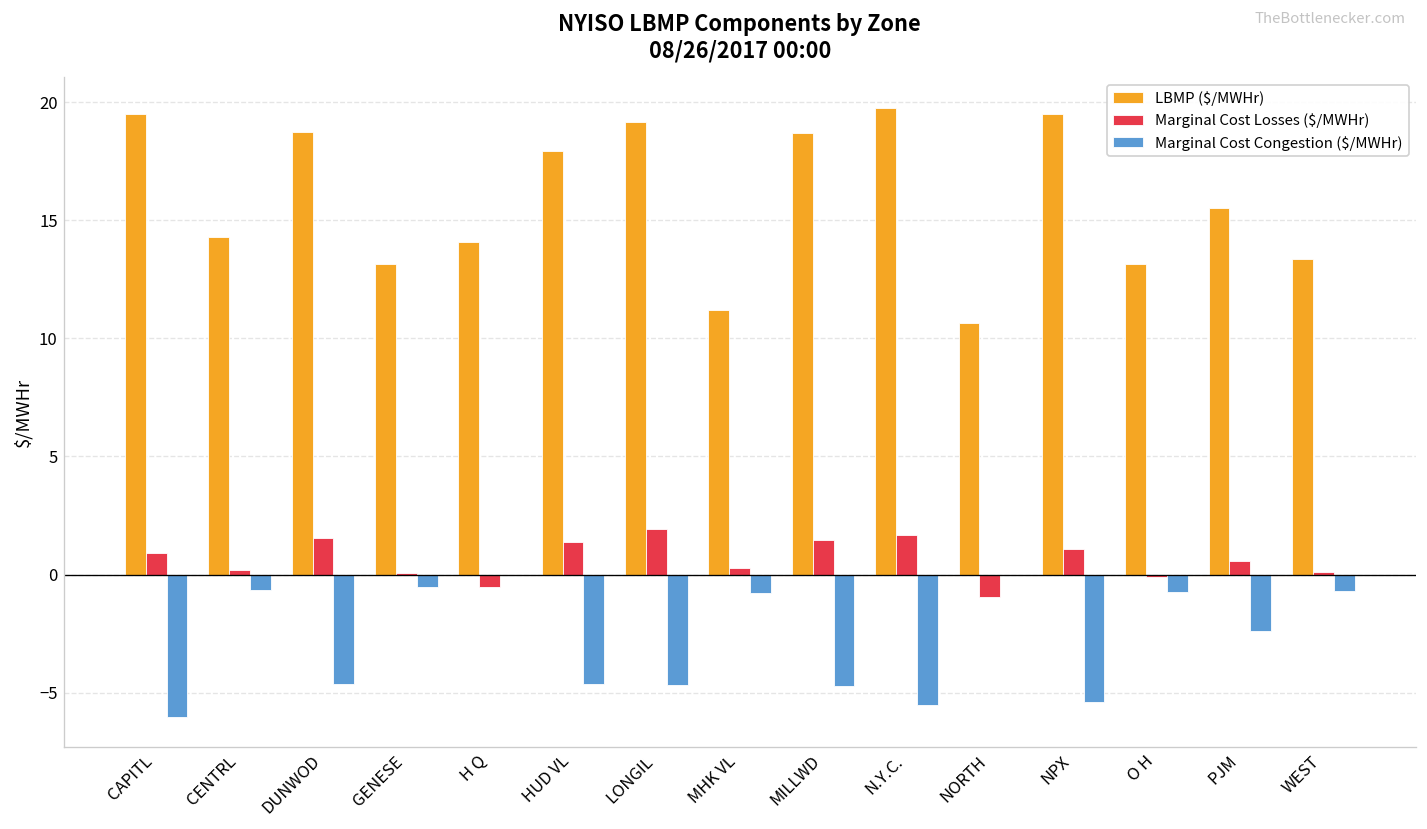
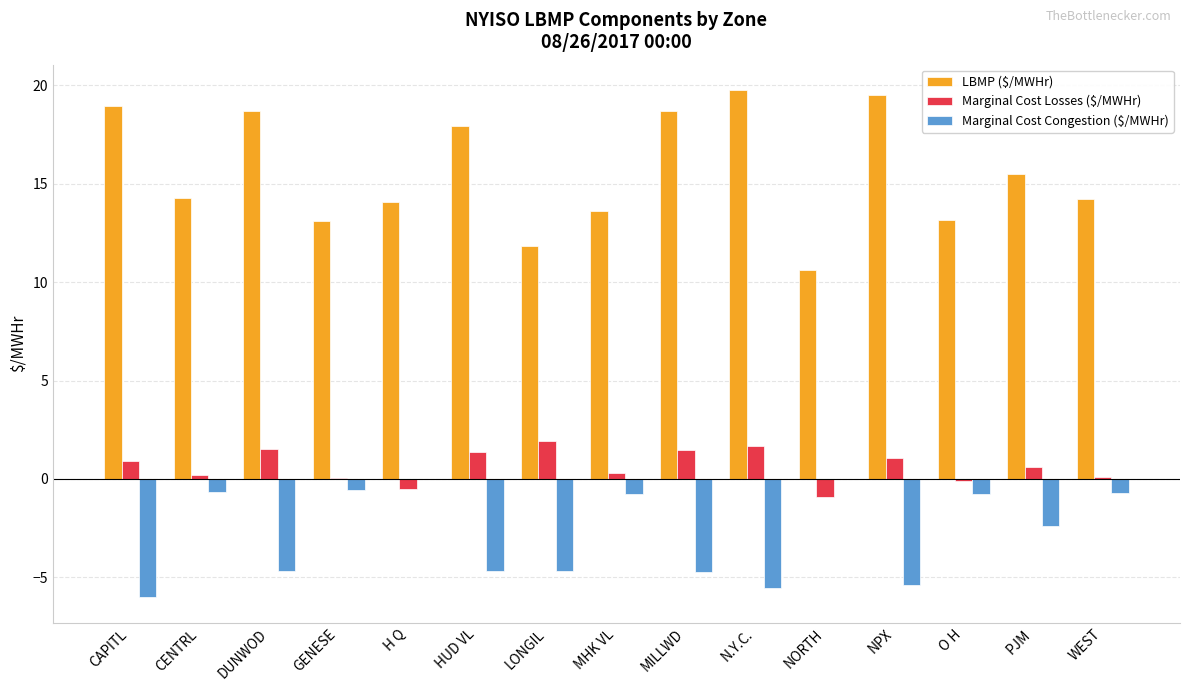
  {
    "LBMP ($/MWHr)": {
-     "CAPITL": 19.5,
+     "CAPITL": 19.0,
      "CENTRL": 14.3,
      "DUNWOD": 18.7,
      "GENESE": 13.1,
      "H Q": 14.1,
      "HUD VL": 17.9,
-     "LONGIL": 19.2,
-     "MHK VL": 11.2,
+     "LONGIL": 11.9,
+     "MHK VL": 13.6,
      "MILLWD": 18.7,
      "N.Y.C.": 19.8,
      "NORTH": 10.6,
      "NPX": 19.5,
      "O H": 13.2,
      "PJM": 15.5,
-     "WEST": 13.4
+     "WEST": 14.2
    },
    "Marginal Cost Losses ($/MWHr)": {
      "CAPITL": 0.9,
      "CENTRL": 0.2,
      "DUNWOD": 1.5,
      "H Q": -0.5,
      "HUD VL": 1.4,
      "LONGIL": 1.9,
      "MHK VL": 0.3,
      "MILLWD": 1.5,
      "N.Y.C.": 1.7,
      "NORTH": -0.9,
      "NPX": 1.1,
      "PJM": 0.6
    },
    "Marginal Cost Congestion ($/MWHr)": {
      "CAPITL": -6.0,
      "CENTRL": -0.7,
      "DUNWOD": -4.7,
      "GENESE": -0.5,
      "H Q": 0.0,
      "HUD VL": -4.7,
      "LONGIL": -4.7,
      "MHK VL": -0.8,
      "MILLWD": -4.7,
      "N.Y.C.": -5.5,
      "NORTH": 0.0,
      "NPX": -5.4,
      "O H": -0.7,
      "PJM": -2.4,
      "WEST": -0.7
    }
  }
